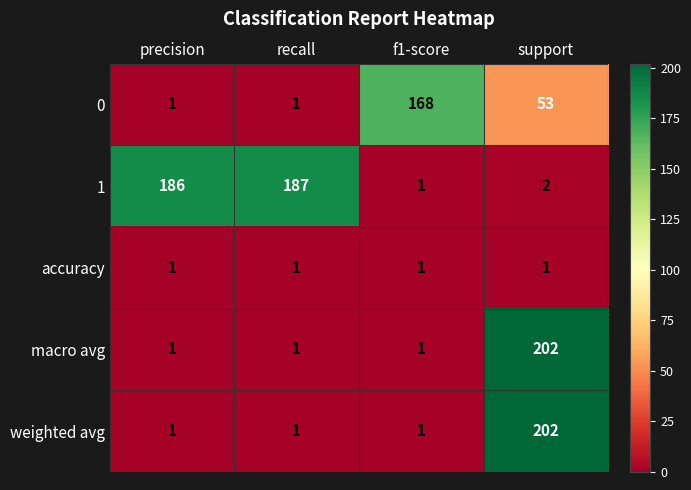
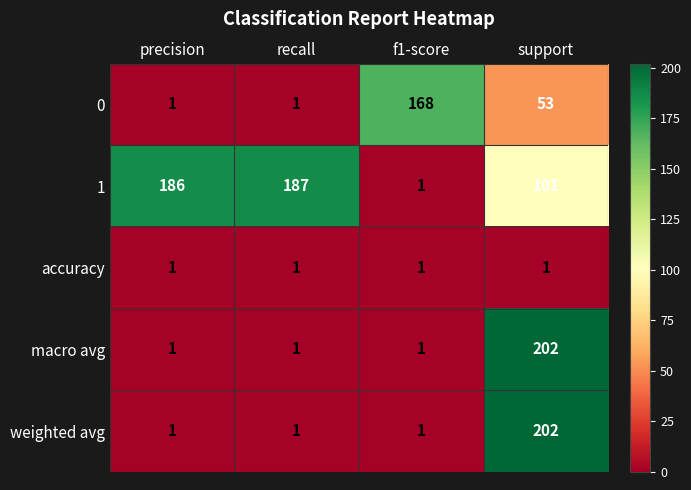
  {
    "0": {
      "precision": 1,
      "recall": 1,
      "f1-score": 168,
      "support": 53
    },
    "1": {
      "precision": 186,
      "recall": 187,
      "f1-score": 1,
-     "support": 2
+     "support": 101
    },
    "accuracy": {
      "precision": 1,
      "recall": 1,
      "f1-score": 1,
      "support": 1
    },
    "macro avg": {
      "precision": 1,
      "recall": 1,
      "f1-score": 1,
      "support": 202
    },
    "weighted avg": {
      "precision": 1,
      "recall": 1,
      "f1-score": 1,
      "support": 202
    }
  }
